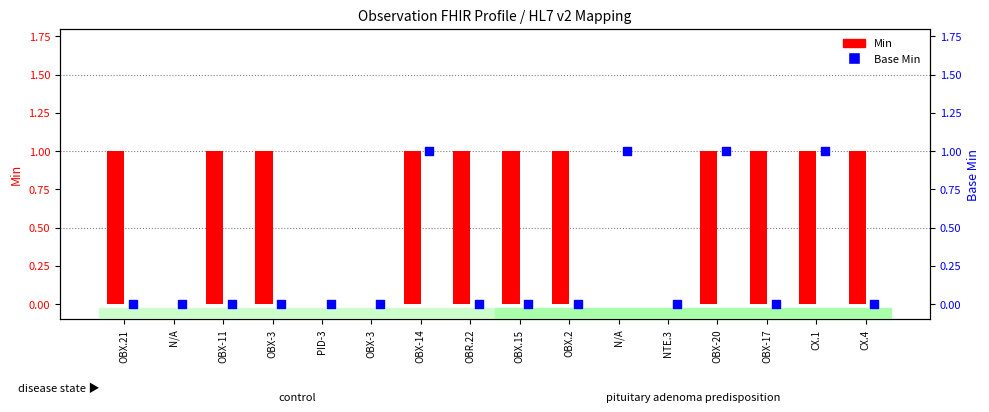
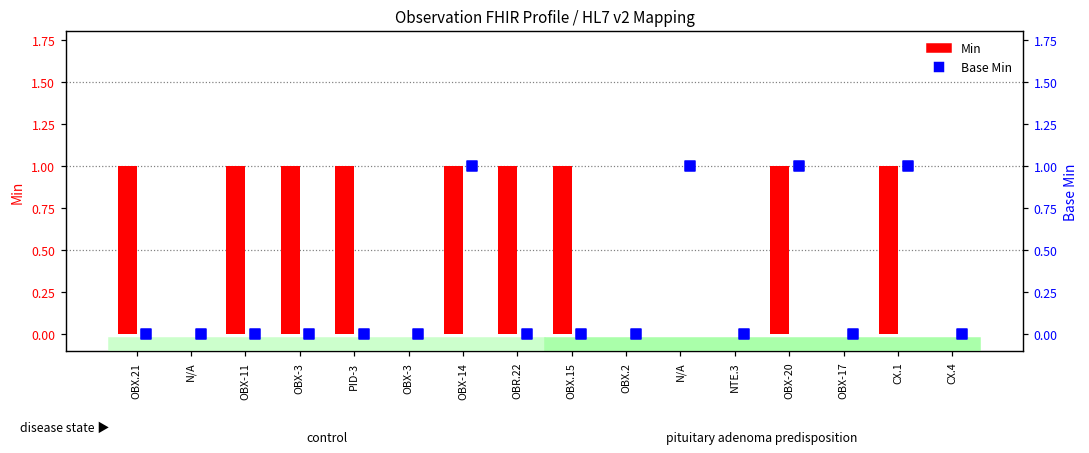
  {
    "Min": {
      "OBX.21": 1,
      "OBX-11": 1,
-     "PID-3": 0,
+     "PID-3": 1,
      "OBX-14": 1,
      "OBR.22": 1,
      "OBX.15": 1,
-     "OBX.2": 1,
+     "OBX.2": 0,
      "NTE.3": 0,
      "OBX-20": 1,
-     "OBX-17": 1,
+     "OBX-17": 0,
      "CX.1": 1,
-     "CX.4": 1
+     "CX.4": 0
    }
  }
